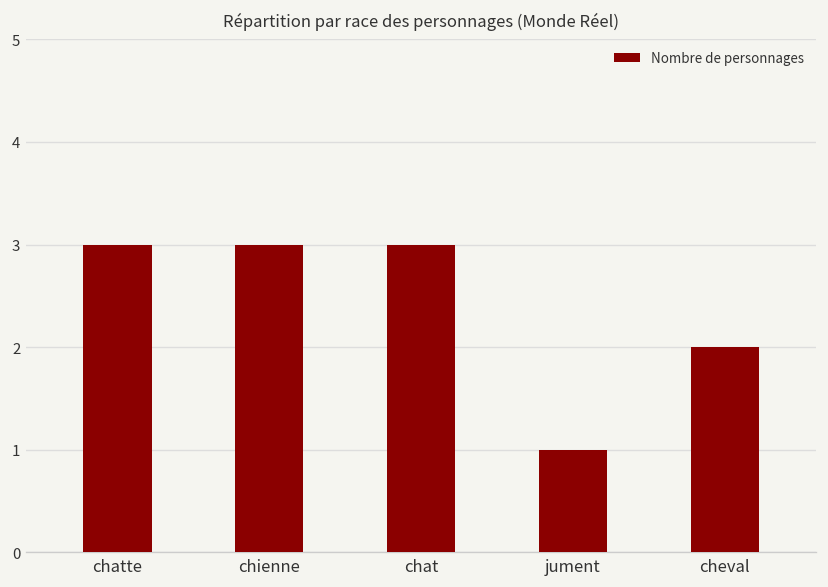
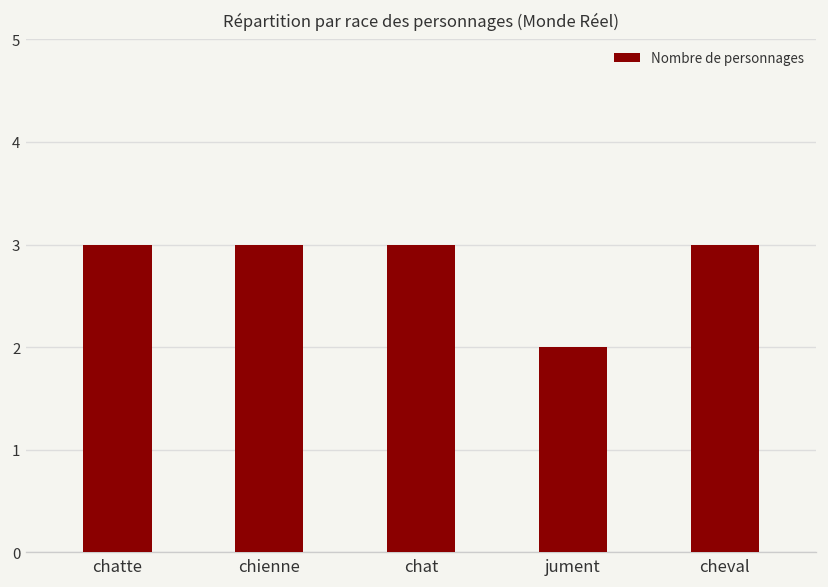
  {
    "chatte": 3,
    "chienne": 3,
    "chat": 3,
-   "jument": 1,
-   "cheval": 2
+   "jument": 2,
+   "cheval": 3
  }
